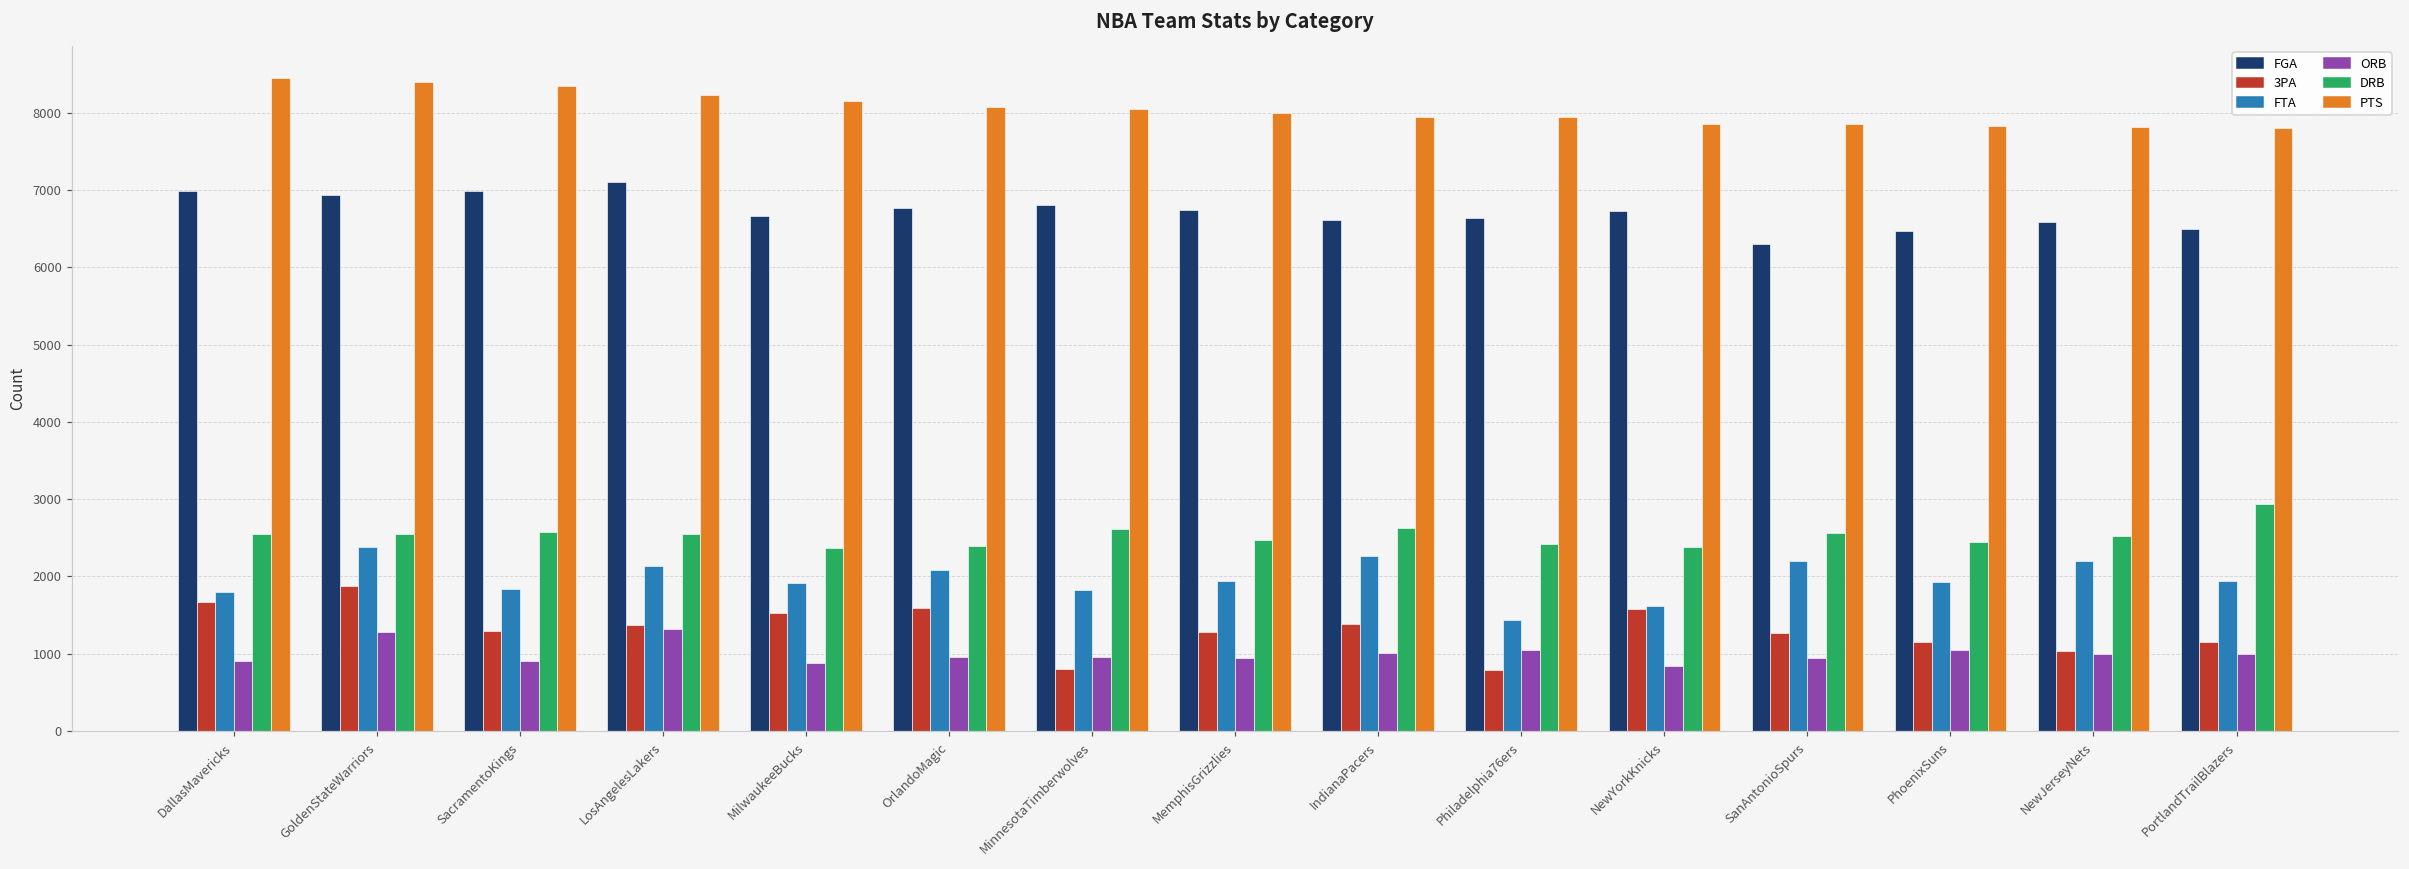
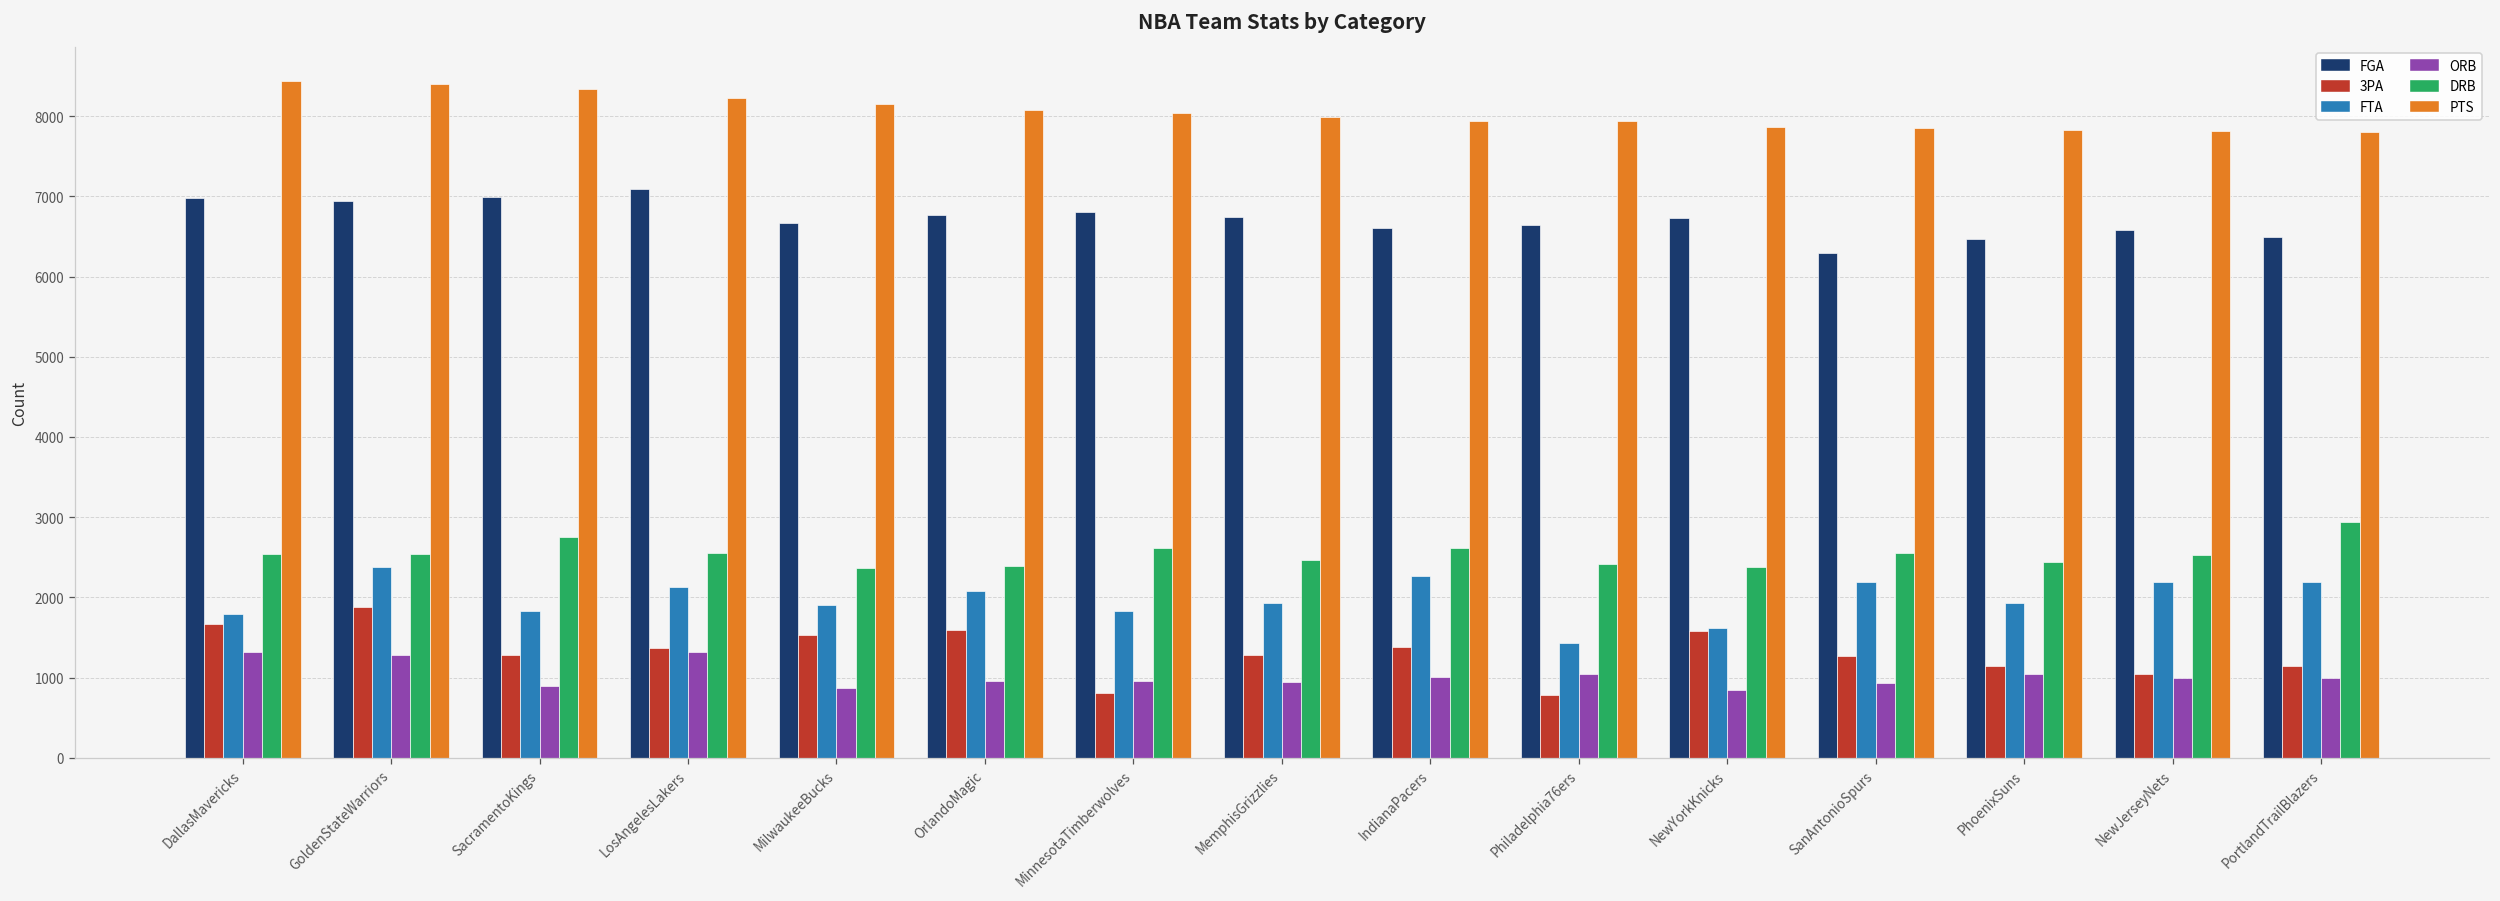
  {
    "FGA": {
      "DallasMavericks": 7000,
      "GoldenStateWarriors": 6900,
      "SacramentoKings": 7000,
      "LosAngelesLakers": 7100,
      "MilwaukeeBucks": 6700,
      "OrlandoMagic": 6800,
      "MinnesotaTimberwolves": 6800,
      "MemphisGrizzlies": 6700,
      "IndianaPacers": 6600,
      "Philadelphia76ers": 6600,
      "NewYorkKnicks": 6700,
      "SanAntonioSpurs": 6300,
      "PhoenixSuns": 6500,
      "NewJerseyNets": 6600,
      "PortlandTrailBlazers": 6500
    },
    "3PA": {
      "DallasMavericks": 1700,
      "GoldenStateWarriors": 1900,
      "SacramentoKings": 1300,
      "LosAngelesLakers": 1400,
      "MilwaukeeBucks": 1500,
      "OrlandoMagic": 1600,
      "MinnesotaTimberwolves": 800,
      "MemphisGrizzlies": 1300,
      "IndianaPacers": 1400,
      "Philadelphia76ers": 800,
      "NewYorkKnicks": 1600,
      "SanAntonioSpurs": 1300,
      "PhoenixSuns": 1100,
      "NewJerseyNets": 1000,
      "PortlandTrailBlazers": 1200
    },
    "FTA": {
      "DallasMavericks": 1800,
      "GoldenStateWarriors": 2400,
      "SacramentoKings": 1800,
      "LosAngelesLakers": 2100,
      "MilwaukeeBucks": 1900,
      "OrlandoMagic": 2100,
      "MinnesotaTimberwolves": 1800,
      "MemphisGrizzlies": 1900,
      "IndianaPacers": 2300,
      "Philadelphia76ers": 1400,
      "NewYorkKnicks": 1600,
      "SanAntonioSpurs": 2200,
      "PhoenixSuns": 1900,
      "NewJerseyNets": 2200,
-     "PortlandTrailBlazers": 1900
+     "PortlandTrailBlazers": 2200
    },
    "ORB": {
-     "DallasMavericks": 900,
+     "DallasMavericks": 1300,
      "GoldenStateWarriors": 1300,
      "SacramentoKings": 900,
      "LosAngelesLakers": 1300,
      "MilwaukeeBucks": 900,
      "OrlandoMagic": 1000,
      "MinnesotaTimberwolves": 1000,
      "MemphisGrizzlies": 900,
      "IndianaPacers": 1000,
      "Philadelphia76ers": 1000,
      "NewYorkKnicks": 800,
      "SanAntonioSpurs": 900,
      "PhoenixSuns": 1000,
      "NewJerseyNets": 1000,
      "PortlandTrailBlazers": 1000
    },
    "DRB": {
      "DallasMavericks": 2500,
      "GoldenStateWarriors": 2500,
-     "SacramentoKings": 2600,
+     "SacramentoKings": 2800,
      "LosAngelesLakers": 2600,
      "MilwaukeeBucks": 2400,
      "OrlandoMagic": 2400,
      "MinnesotaTimberwolves": 2600,
      "MemphisGrizzlies": 2500,
      "IndianaPacers": 2600,
      "Philadelphia76ers": 2400,
      "NewYorkKnicks": 2400,
      "SanAntonioSpurs": 2600,
      "PhoenixSuns": 2400,
      "NewJerseyNets": 2500,
      "PortlandTrailBlazers": 2900
    },
    "PTS": {
      "DallasMavericks": 8400,
      "GoldenStateWarriors": 8400,
      "SacramentoKings": 8300,
      "LosAngelesLakers": 8200,
      "MilwaukeeBucks": 8200,
      "OrlandoMagic": 8100,
      "MinnesotaTimberwolves": 8000,
      "MemphisGrizzlies": 8000,
      "IndianaPacers": 7900,
      "Philadelphia76ers": 7900,
      "NewYorkKnicks": 7900,
      "SanAntonioSpurs": 7900,
      "PhoenixSuns": 7800,
      "NewJerseyNets": 7800,
      "PortlandTrailBlazers": 7800
    }
  }
